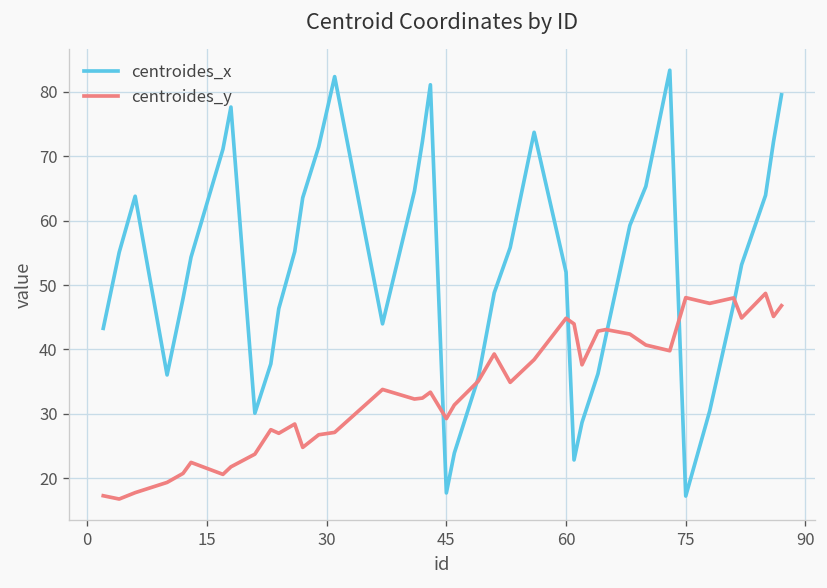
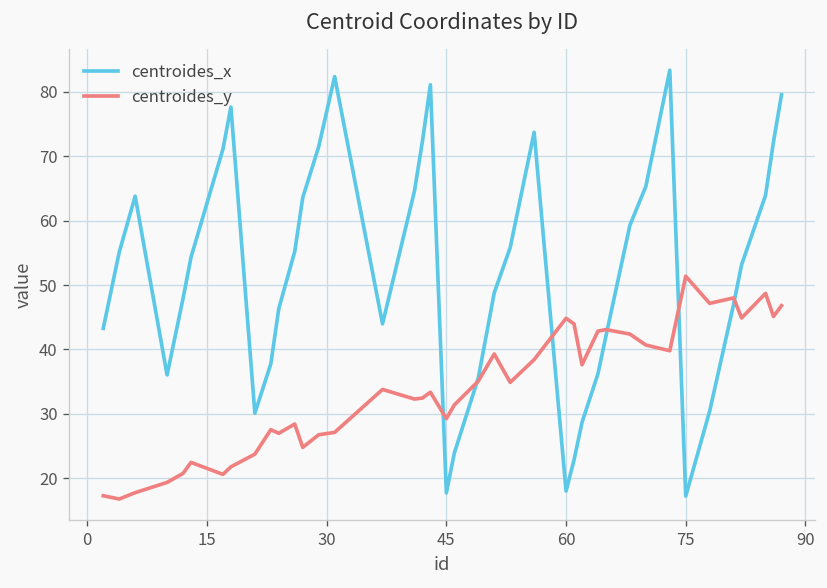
  {
    "centroides_x": {
      "45": 18,
-     "60": 52,
+     "60": 18,
      "75": 17
    },
    "centroides_y": {
      "45": 29,
      "60": 45,
-     "75": 48
+     "75": 51
    }
  }
